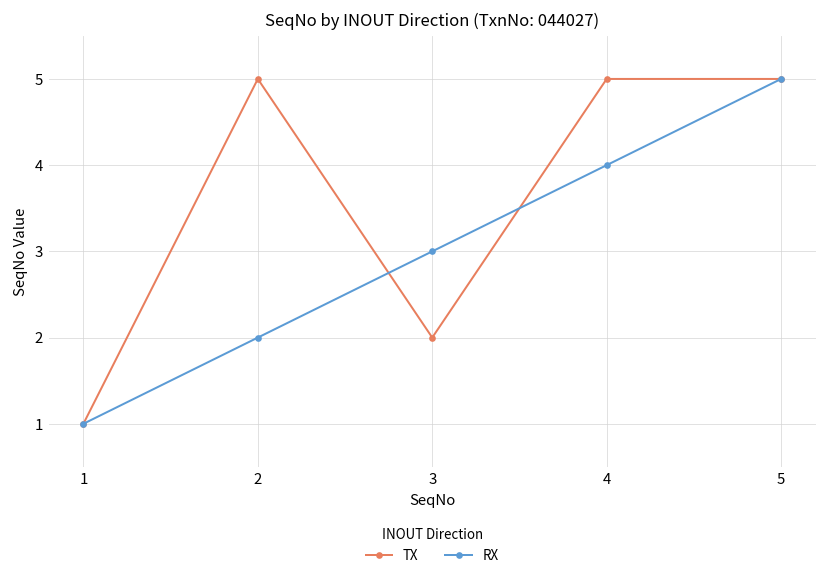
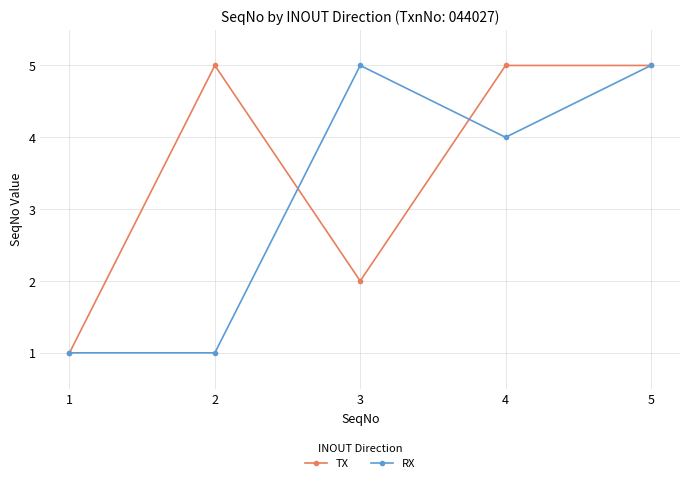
  {
    "TX": {
      "2": 5,
      "3": 2,
      "4": 5
    },
    "RX": {
-     "2": 2,
-     "3": 3,
+     "2": 1,
+     "3": 5,
      "4": 4
    }
  }
